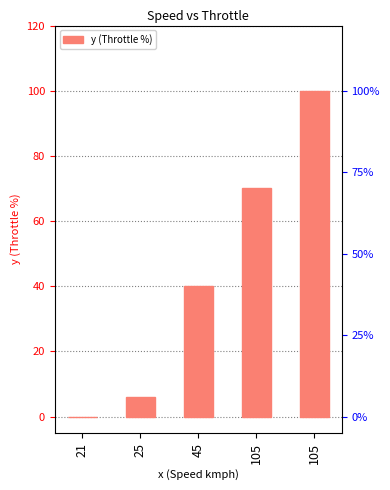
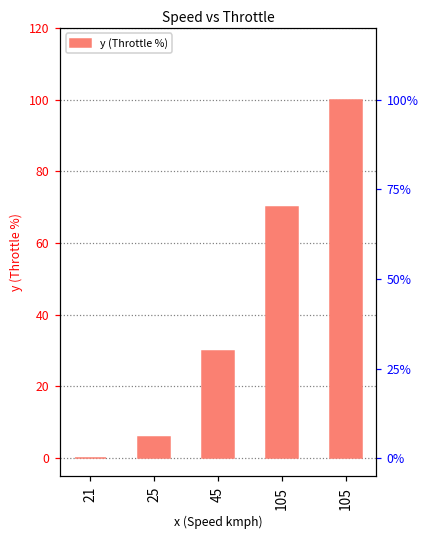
  {
    "21": 0,
    "25": 6,
-   "45": 40
+   "45": 30
  }
